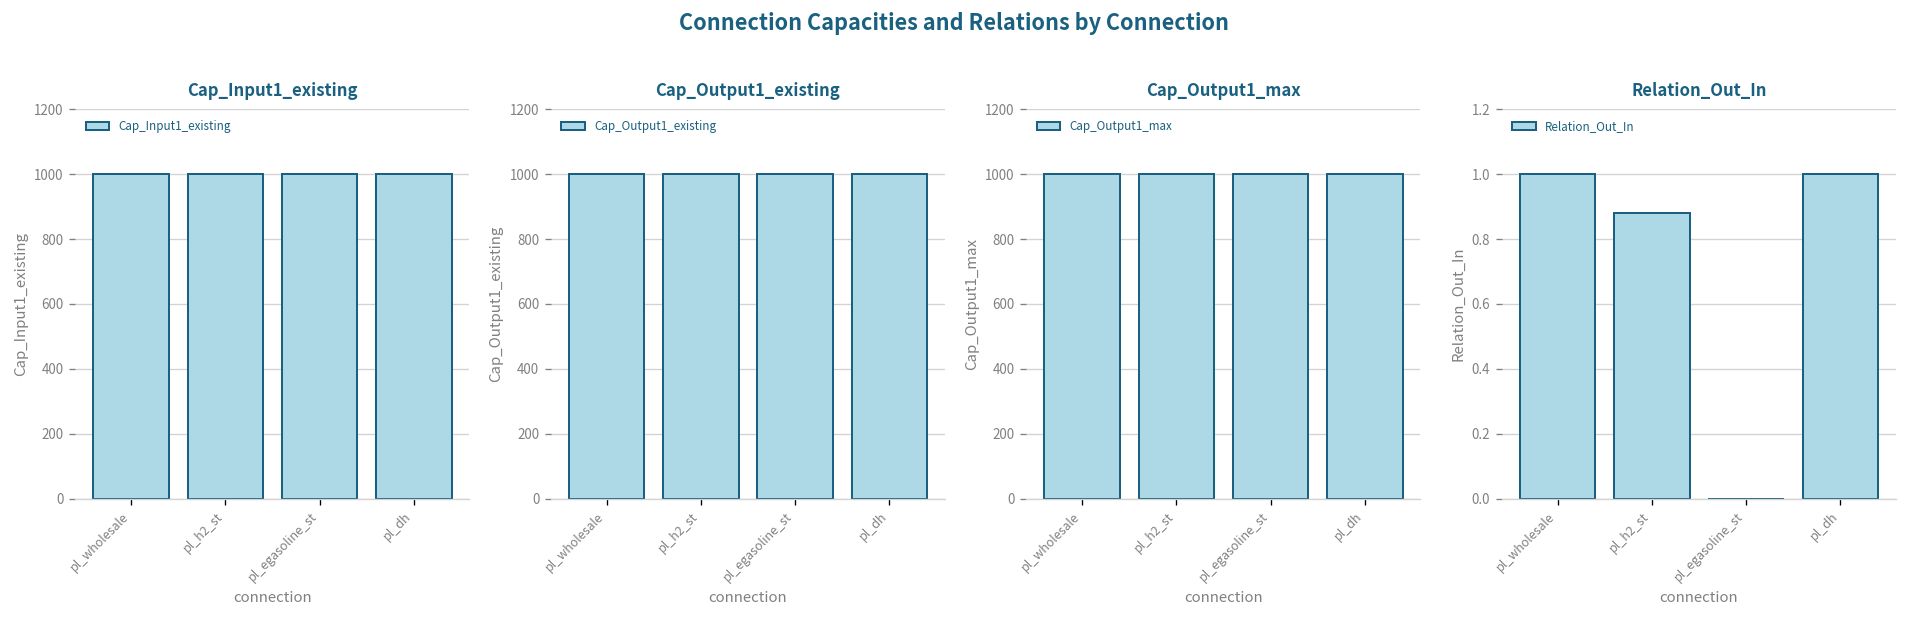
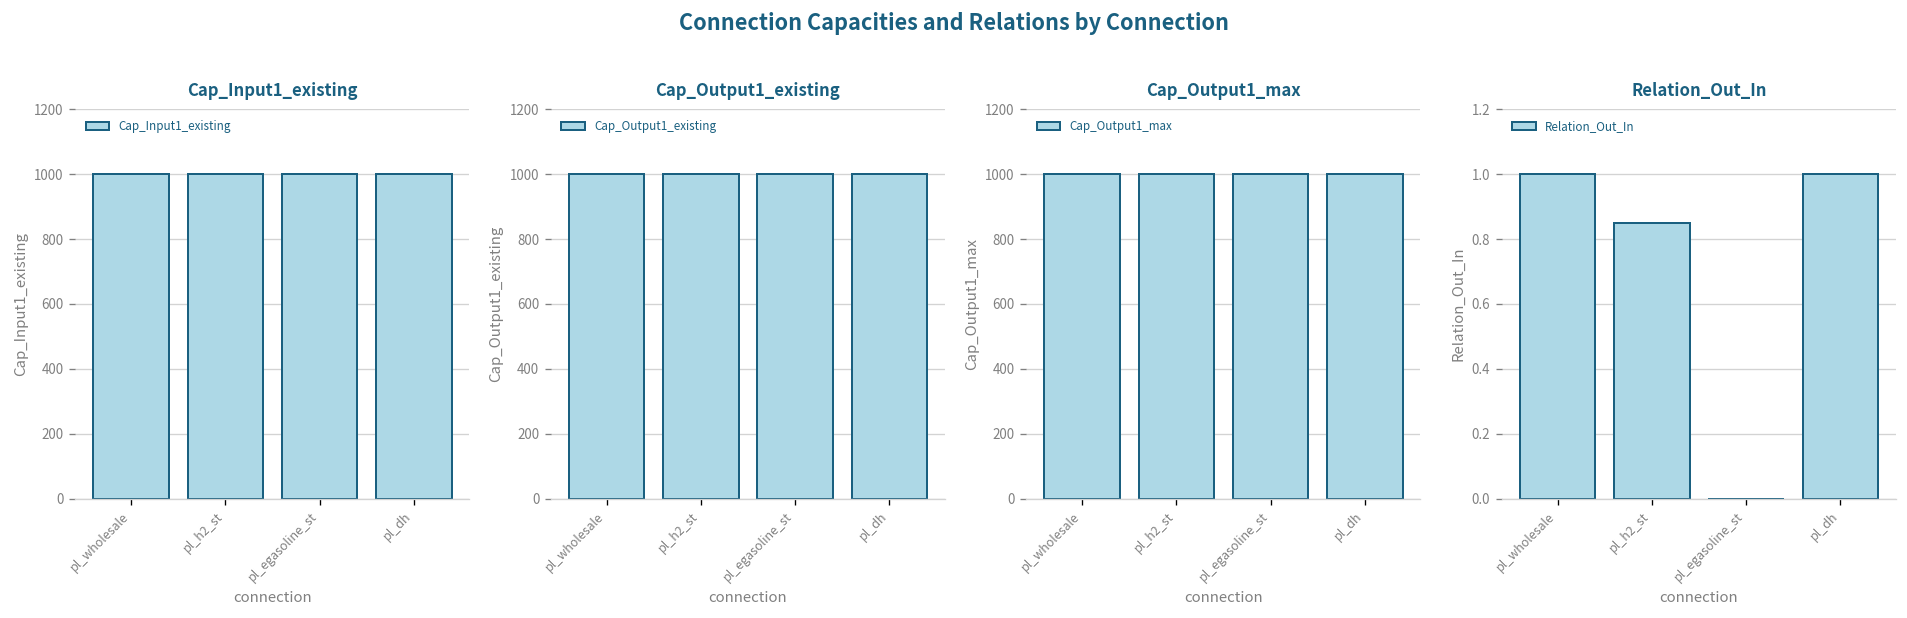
  {
    "Cap_Input1_existing": {
      "pl_wholesale": 1000,
      "pl_h2_st": 1000,
      "pl_egasoline_st": 1000,
      "pl_dh": 1000
    },
    "Cap_Output1_existing": {
      "pl_wholesale": 1000,
      "pl_h2_st": 1000,
      "pl_egasoline_st": 1000,
      "pl_dh": 1000
    },
    "Cap_Output1_max": {
      "pl_wholesale": 1000,
      "pl_h2_st": 1000,
      "pl_egasoline_st": 1000,
      "pl_dh": 1000
    },
    "Relation_Out_In": {
      "pl_wholesale": 1.00,
-     "pl_h2_st": 0.88,
+     "pl_h2_st": 0.85,
      "pl_egasoline_st": 0.00,
      "pl_dh": 1.00
    }
  }
